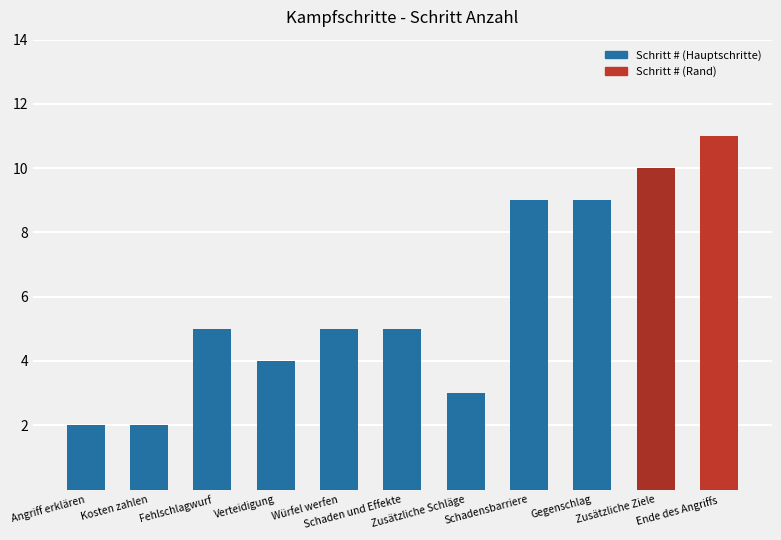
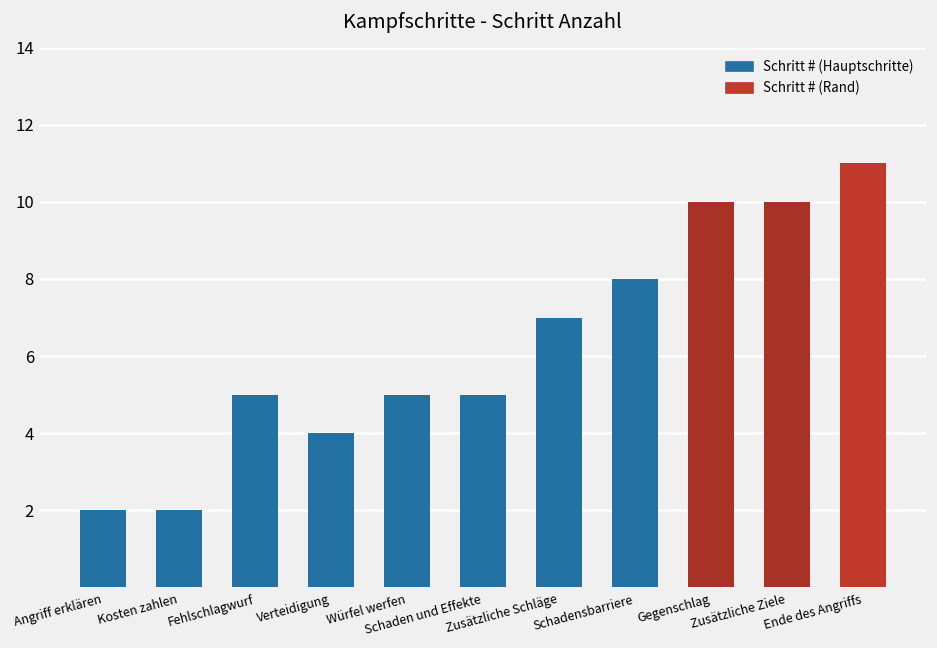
  {
    "Angriff erklären": 2,
    "Kosten zahlen": 2,
    "Fehlschlagwurf": 5,
    "Verteidigung": 4,
    "Würfel werfen": 5,
    "Schaden und Effekte": 5,
-   "Zusätzliche Schläge": 3,
-   "Schadensbarriere": 9,
-   "Gegenschlag": 9,
+   "Zusätzliche Schläge": 7,
+   "Schadensbarriere": 8,
+   "Gegenschlag": 10,
    "Zusätzliche Ziele": 10,
    "Ende des Angriffs": 11
  }
